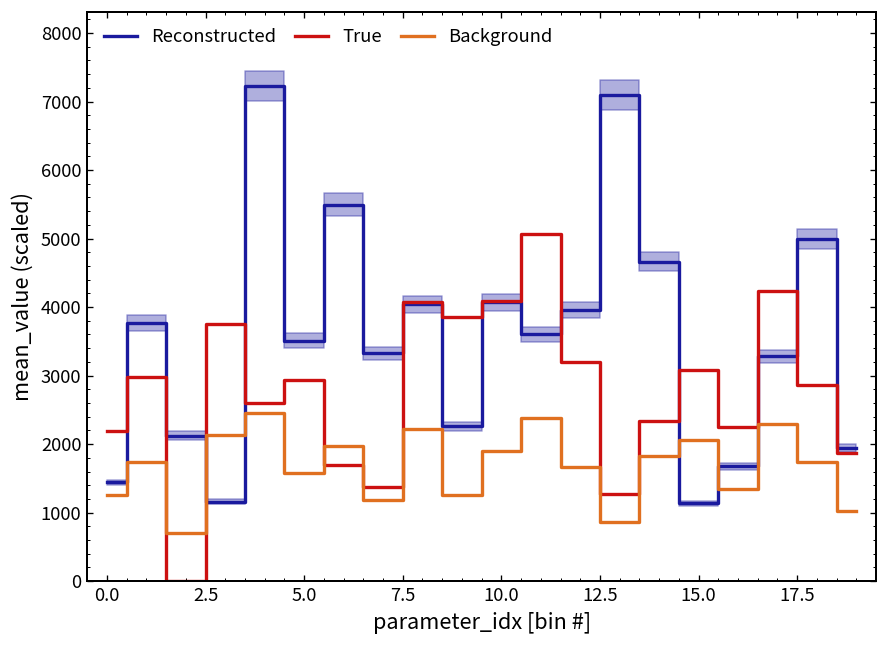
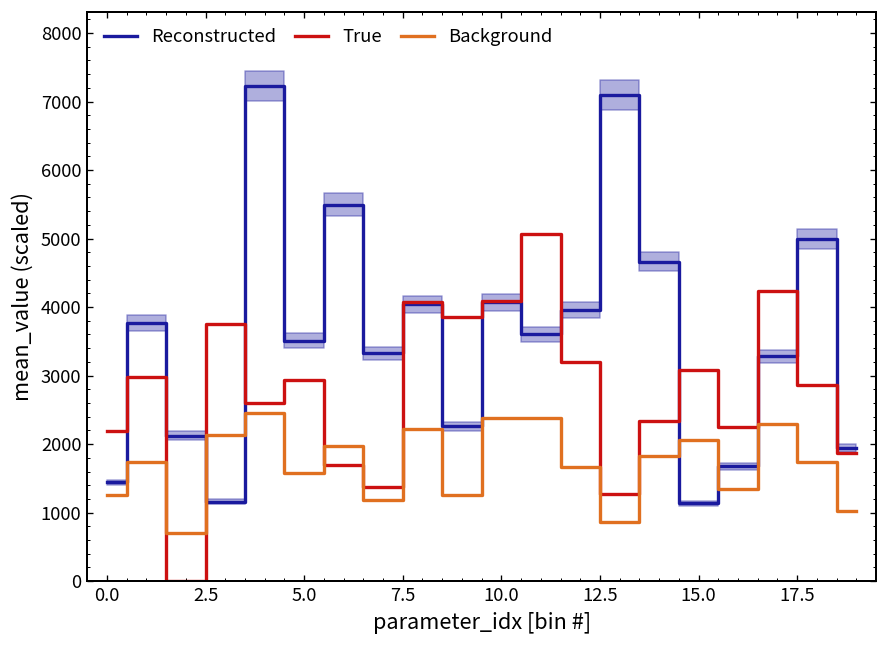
  {
    "True": {
      "0.0": 2200,
      "5.0": 2900,
      "15.0": 3100
    },
    "Background": {
      "0.0": 1300,
      "5.0": 1600,
-     "10.0": 1900,
+     "10.0": 2400,
      "15.0": 2100
    }
  }
